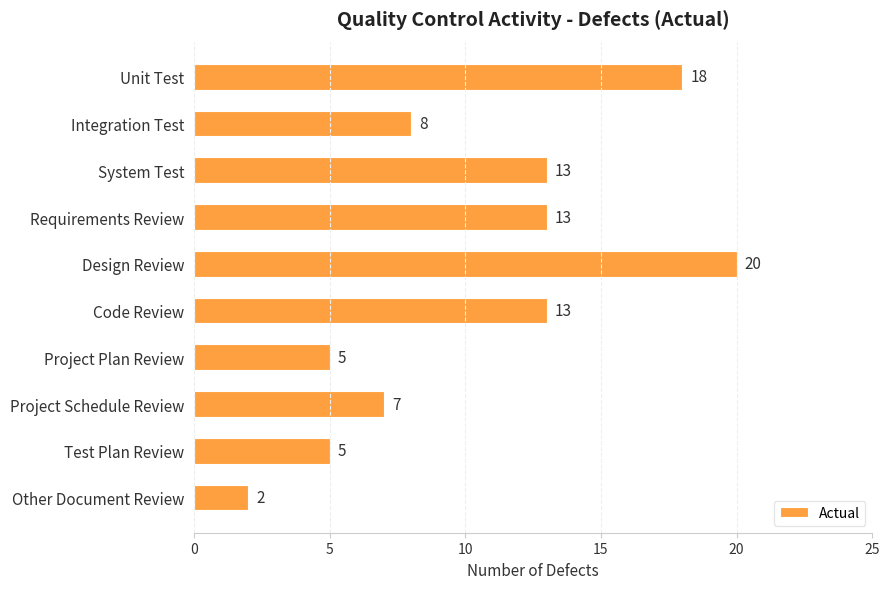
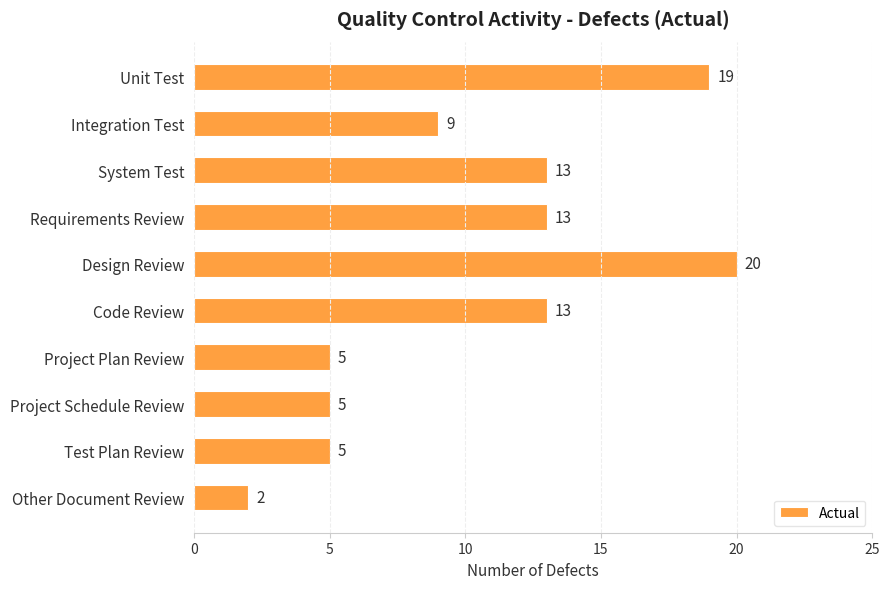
  {
-   "Unit Test": 18,
-   "Integration Test": 8,
+   "Unit Test": 19,
+   "Integration Test": 9,
    "System Test": 13,
    "Requirements Review": 13,
    "Design Review": 20,
    "Code Review": 13,
    "Project Plan Review": 5,
-   "Project Schedule Review": 7,
+   "Project Schedule Review": 5,
    "Test Plan Review": 5,
    "Other Document Review": 2
  }
